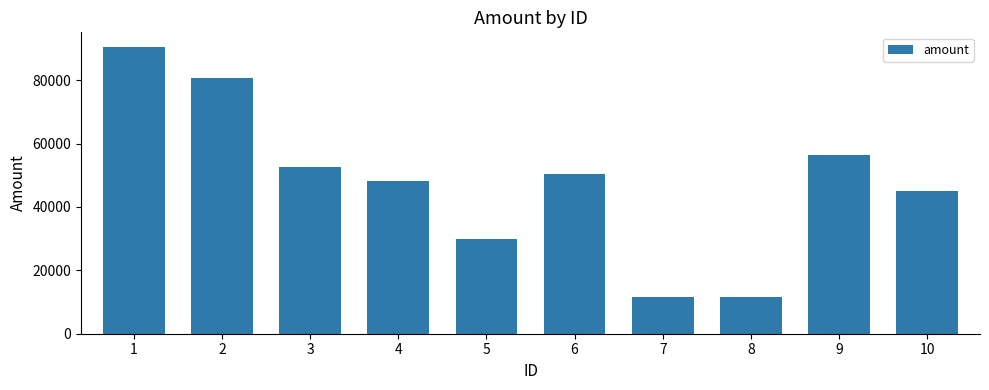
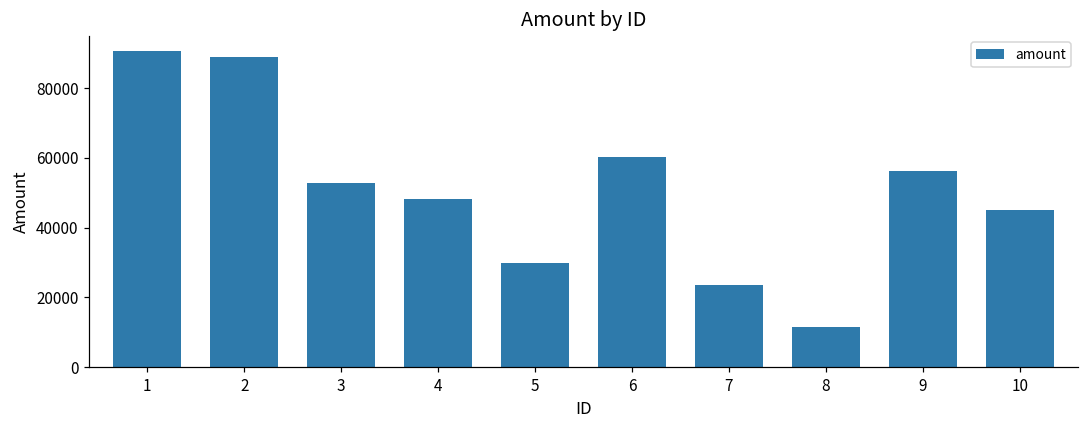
  {
    "1": 91000,
-   "2": 81000,
+   "2": 89000,
    "3": 53000,
    "4": 48000,
    "5": 30000,
-   "6": 51000,
-   "7": 12000,
+   "6": 60000,
+   "7": 23000,
    "8": 12000,
    "9": 56000,
    "10": 45000
  }
